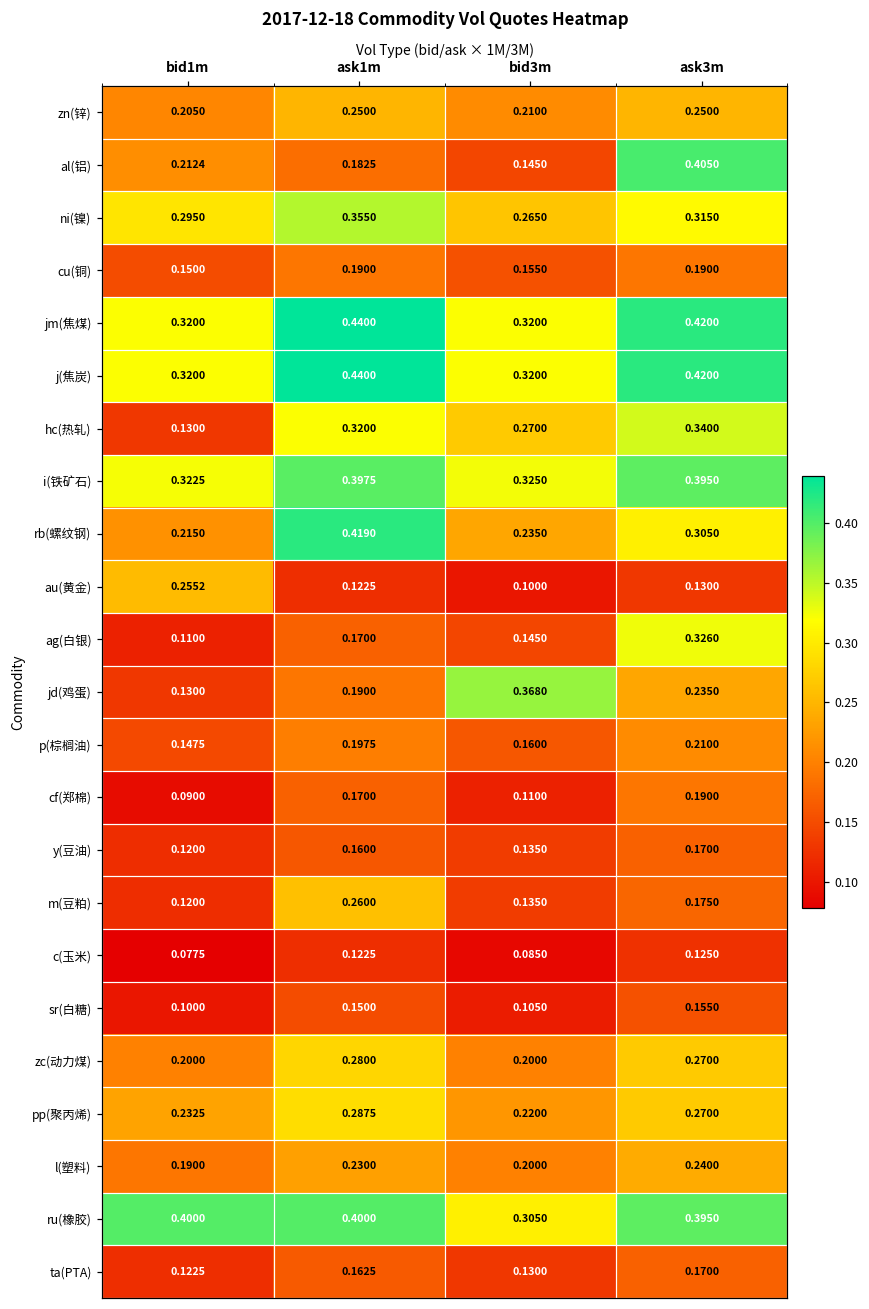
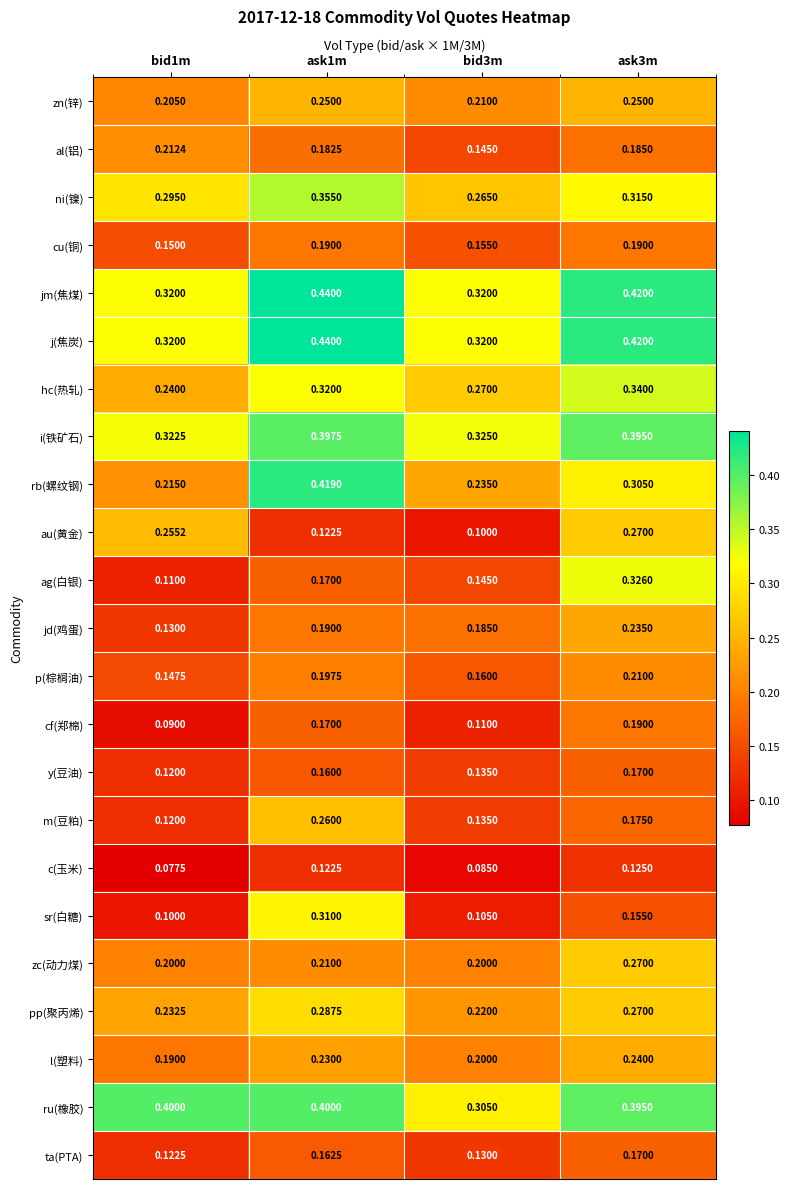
  {
    "zn(锌)": {
      "bid1m": 0.2050,
      "ask1m": 0.2500,
      "bid3m": 0.2100,
      "ask3m": 0.2500
    },
    "al(铝)": {
      "bid1m": 0.2124,
      "ask1m": 0.1825,
      "bid3m": 0.1450,
-     "ask3m": 0.4050
+     "ask3m": 0.1850
    },
    "ni(镍)": {
      "bid1m": 0.2950,
      "ask1m": 0.3550,
      "bid3m": 0.2650,
      "ask3m": 0.3150
    },
    "cu(铜)": {
      "bid1m": 0.1500,
      "ask1m": 0.1900,
      "bid3m": 0.1550,
      "ask3m": 0.1900
    },
    "jm(焦煤)": {
      "bid1m": 0.3200,
      "ask1m": 0.4400,
      "bid3m": 0.3200,
      "ask3m": 0.4200
    },
    "j(焦炭)": {
      "bid1m": 0.3200,
      "ask1m": 0.4400,
      "bid3m": 0.3200,
      "ask3m": 0.4200
    },
    "hc(热轧)": {
-     "bid1m": 0.1300,
+     "bid1m": 0.2400,
      "ask1m": 0.3200,
      "bid3m": 0.2700,
      "ask3m": 0.3400
    },
    "i(铁矿石)": {
      "bid1m": 0.3225,
      "ask1m": 0.3975,
      "bid3m": 0.3250,
      "ask3m": 0.3950
    },
    "rb(螺纹钢)": {
      "bid1m": 0.2150,
      "ask1m": 0.4190,
      "bid3m": 0.2350,
      "ask3m": 0.3050
    },
    "au(黄金)": {
      "bid1m": 0.2552,
      "ask1m": 0.1225,
      "bid3m": 0.1000,
-     "ask3m": 0.1300
+     "ask3m": 0.2700
    },
    "ag(白银)": {
      "bid1m": 0.1100,
      "ask1m": 0.1700,
      "bid3m": 0.1450,
      "ask3m": 0.3260
    },
    "jd(鸡蛋)": {
      "bid1m": 0.1300,
      "ask1m": 0.1900,
-     "bid3m": 0.3680,
+     "bid3m": 0.1850,
      "ask3m": 0.2350
    },
    "p(棕榈油)": {
      "bid1m": 0.1475,
      "ask1m": 0.1975,
      "bid3m": 0.1600,
      "ask3m": 0.2100
    },
    "cf(郑棉)": {
      "bid1m": 0.0900,
      "ask1m": 0.1700,
      "bid3m": 0.1100,
      "ask3m": 0.1900
    },
    "y(豆油)": {
      "bid1m": 0.1200,
      "ask1m": 0.1600,
      "bid3m": 0.1350,
      "ask3m": 0.1700
    },
    "m(豆粕)": {
      "bid1m": 0.1200,
      "ask1m": 0.2600,
      "bid3m": 0.1350,
      "ask3m": 0.1750
    },
    "c(玉米)": {
      "bid1m": 0.0775,
      "ask1m": 0.1225,
      "bid3m": 0.0850,
      "ask3m": 0.1250
    },
    "sr(白糖)": {
      "bid1m": 0.1000,
-     "ask1m": 0.1500,
+     "ask1m": 0.3100,
      "bid3m": 0.1050,
      "ask3m": 0.1550
    },
    "zc(动力煤)": {
      "bid1m": 0.2000,
-     "ask1m": 0.2800,
+     "ask1m": 0.2100,
      "bid3m": 0.2000,
      "ask3m": 0.2700
    },
    "pp(聚丙烯)": {
      "bid1m": 0.2325,
      "ask1m": 0.2875,
      "bid3m": 0.2200,
      "ask3m": 0.2700
    },
    "l(塑料)": {
      "bid1m": 0.1900,
      "ask1m": 0.2300,
      "bid3m": 0.2000,
      "ask3m": 0.2400
    },
    "ru(橡胶)": {
      "bid1m": 0.4000,
      "ask1m": 0.4000,
      "bid3m": 0.3050,
      "ask3m": 0.3950
    },
    "ta(PTA)": {
      "bid1m": 0.1225,
      "ask1m": 0.1625,
      "bid3m": 0.1300,
      "ask3m": 0.1700
    }
  }
